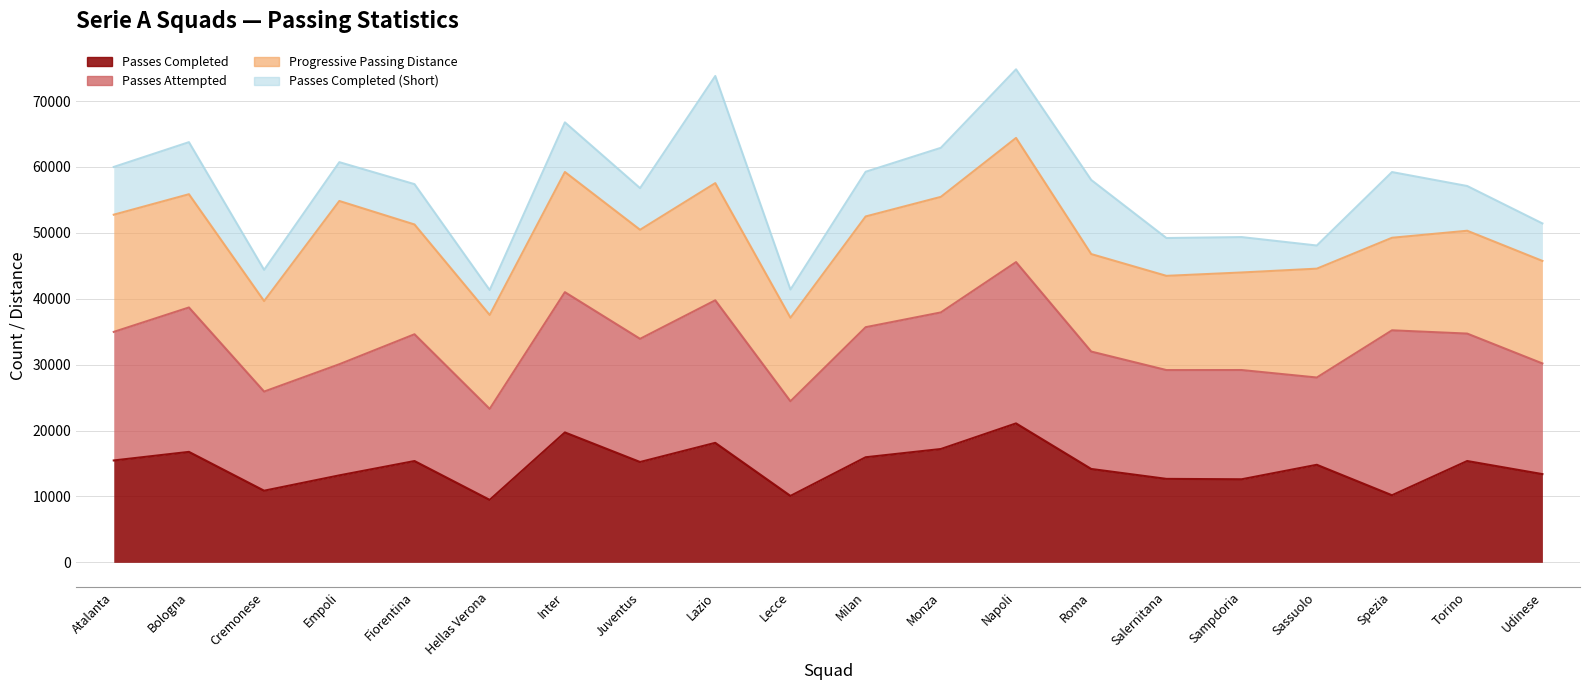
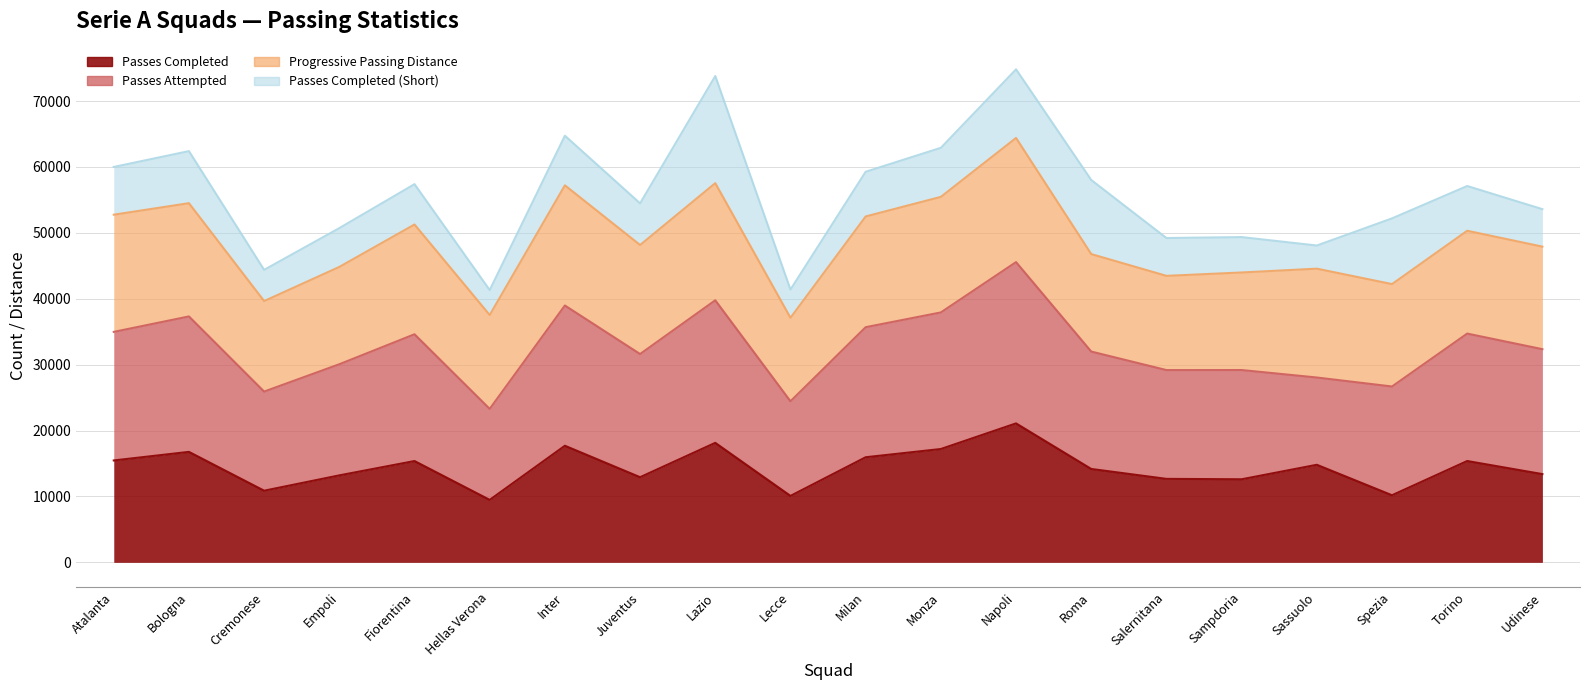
  {
    "Passes Completed": {
      "Atalanta": 15000,
      "Bologna": 17000,
      "Cremonese": 11000,
      "Empoli": 13000,
      "Fiorentina": 15000,
      "Hellas Verona": 9000,
-     "Inter": 20000,
-     "Juventus": 15000,
+     "Inter": 18000,
+     "Juventus": 13000,
      "Lazio": 18000,
      "Lecce": 10000,
      "Milan": 16000,
      "Monza": 17000,
      "Napoli": 21000,
      "Roma": 14000,
      "Salernitana": 13000,
      "Sampdoria": 13000,
      "Sassuolo": 15000,
      "Spezia": 10000,
      "Torino": 15000,
      "Udinese": 13000
    },
    "Passes Attempted": {
      "Atalanta": 20000,
-     "Bologna": 22000,
+     "Bologna": 21000,
      "Cremonese": 15000,
      "Empoli": 17000,
      "Fiorentina": 19000,
      "Hellas Verona": 14000,
      "Inter": 21000,
      "Juventus": 19000,
      "Lazio": 22000,
      "Lecce": 14000,
      "Milan": 20000,
      "Monza": 21000,
      "Napoli": 24000,
      "Roma": 18000,
      "Salernitana": 17000,
      "Sampdoria": 17000,
      "Sassuolo": 13000,
-     "Spezia": 25000,
+     "Spezia": 17000,
      "Torino": 19000,
-     "Udinese": 17000
+     "Udinese": 19000
    },
    "Progressive Passing Distance": {
      "Atalanta": 18000,
      "Bologna": 17000,
      "Cremonese": 14000,
-     "Empoli": 25000,
+     "Empoli": 15000,
      "Fiorentina": 17000,
      "Hellas Verona": 14000,
      "Inter": 18000,
      "Juventus": 17000,
      "Lazio": 18000,
      "Lecce": 13000,
      "Milan": 17000,
      "Monza": 18000,
      "Napoli": 19000,
      "Roma": 15000,
      "Salernitana": 14000,
      "Sampdoria": 15000,
      "Sassuolo": 17000,
-     "Spezia": 14000,
+     "Spezia": 16000,
      "Torino": 16000,
      "Udinese": 16000
    },
    "Passes Completed (Short)": {
      "Atalanta": 7000,
      "Bologna": 8000,
      "Cremonese": 5000,
      "Empoli": 6000,
      "Fiorentina": 6000,
      "Hellas Verona": 4000,
      "Inter": 8000,
      "Juventus": 6000,
      "Lazio": 16000,
      "Lecce": 4000,
      "Milan": 7000,
      "Monza": 7000,
      "Napoli": 10000,
      "Roma": 11000,
      "Salernitana": 6000,
      "Sampdoria": 5000,
      "Sassuolo": 4000,
      "Spezia": 10000,
      "Torino": 7000,
      "Udinese": 6000
    }
  }
